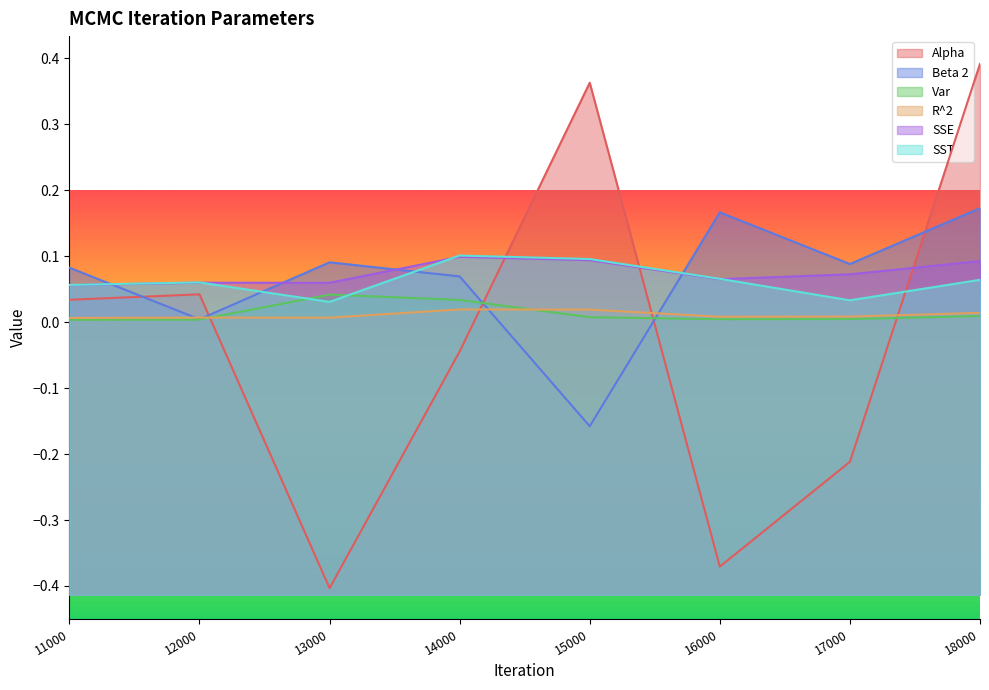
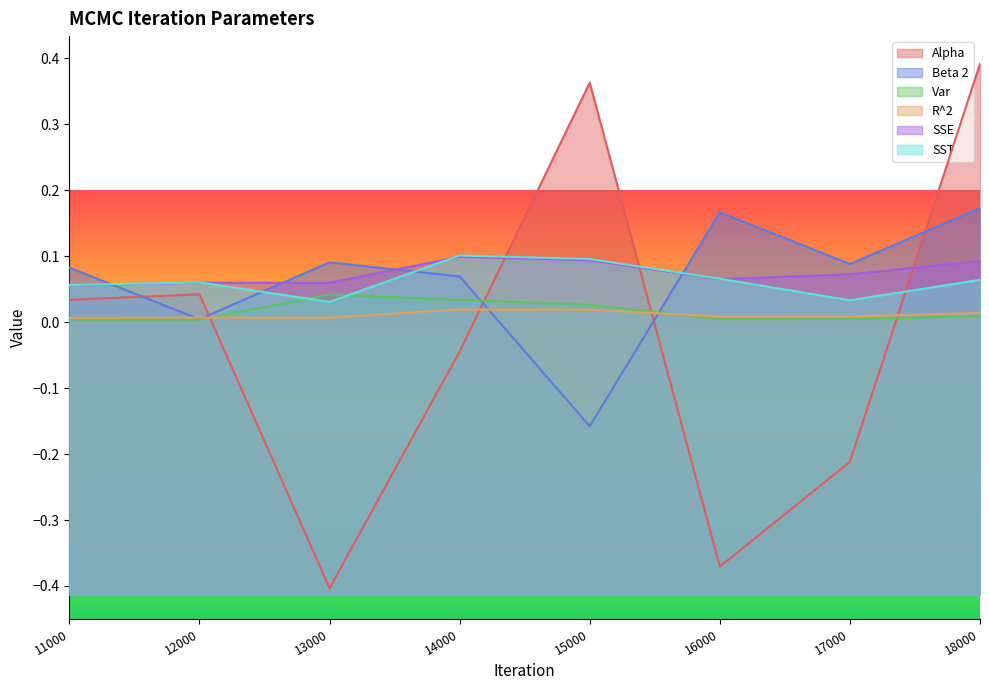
  {
    "Var": {
      "13000": 0.04,
      "14000": 0.03,
-     "15000": 0.01,
+     "15000": 0.03,
      "18000": 0.01
    },
    "SST": {
      "13000": 0.03,
      "17000": 0.03,
      "18000": 0.06
    }
  }
